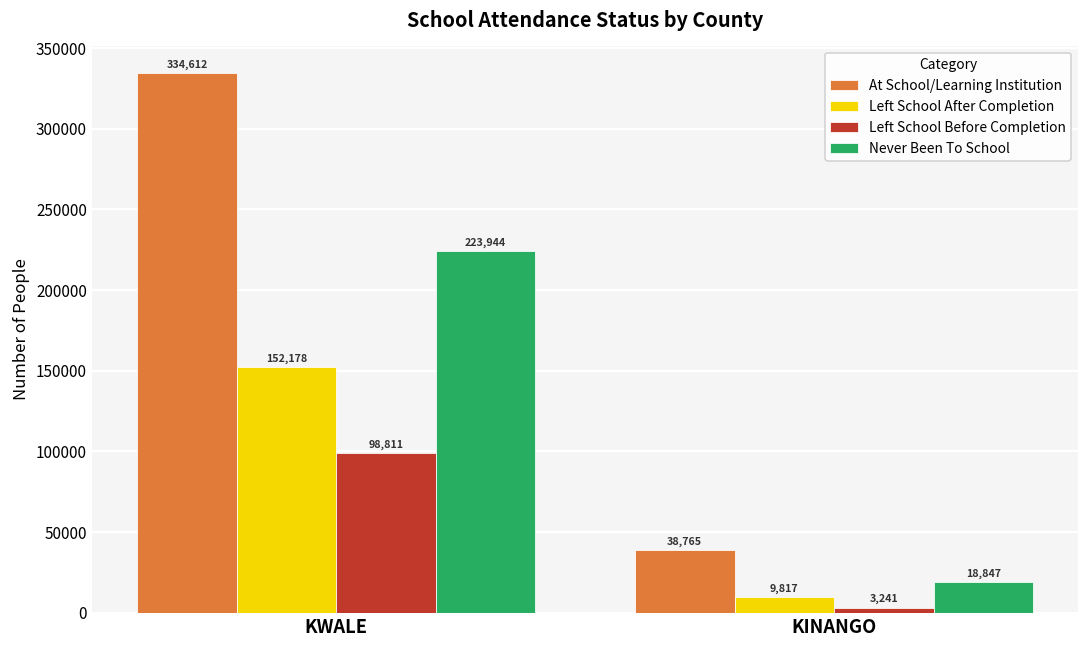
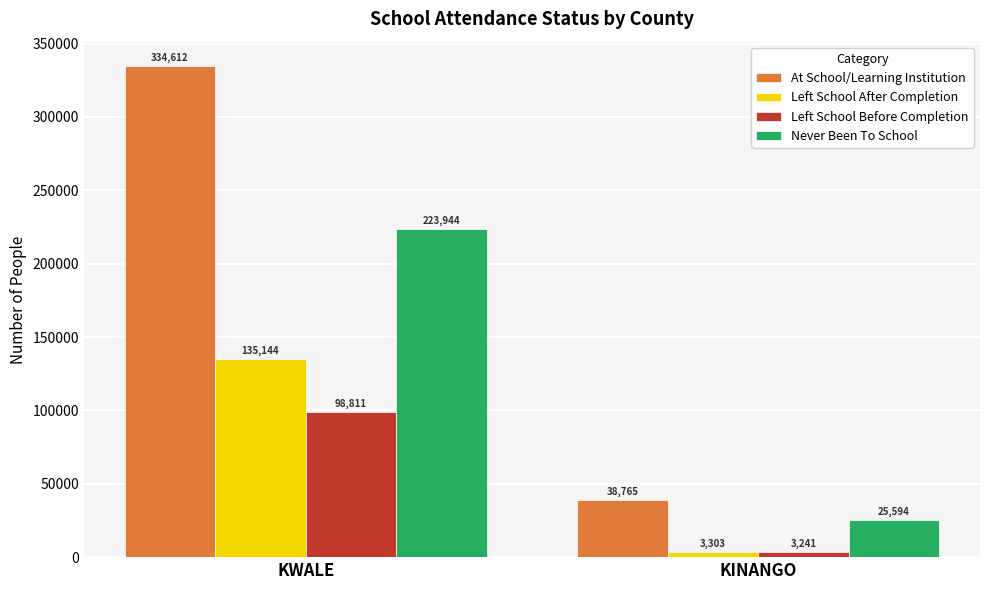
  {
    "At School/Learning Institution": {
      "KWALE": "334,612",
      "KINANGO": "38,765"
    },
    "Left School After Completion": {
-     "KWALE": "152,178",
-     "KINANGO": "9,817"
+     "KWALE": "135,144",
+     "KINANGO": "3,303"
    },
    "Left School Before Completion": {
      "KWALE": "98,811",
      "KINANGO": "3,241"
    },
    "Never Been To School": {
      "KWALE": "223,944",
-     "KINANGO": "18,847"
+     "KINANGO": "25,594"
    }
  }
